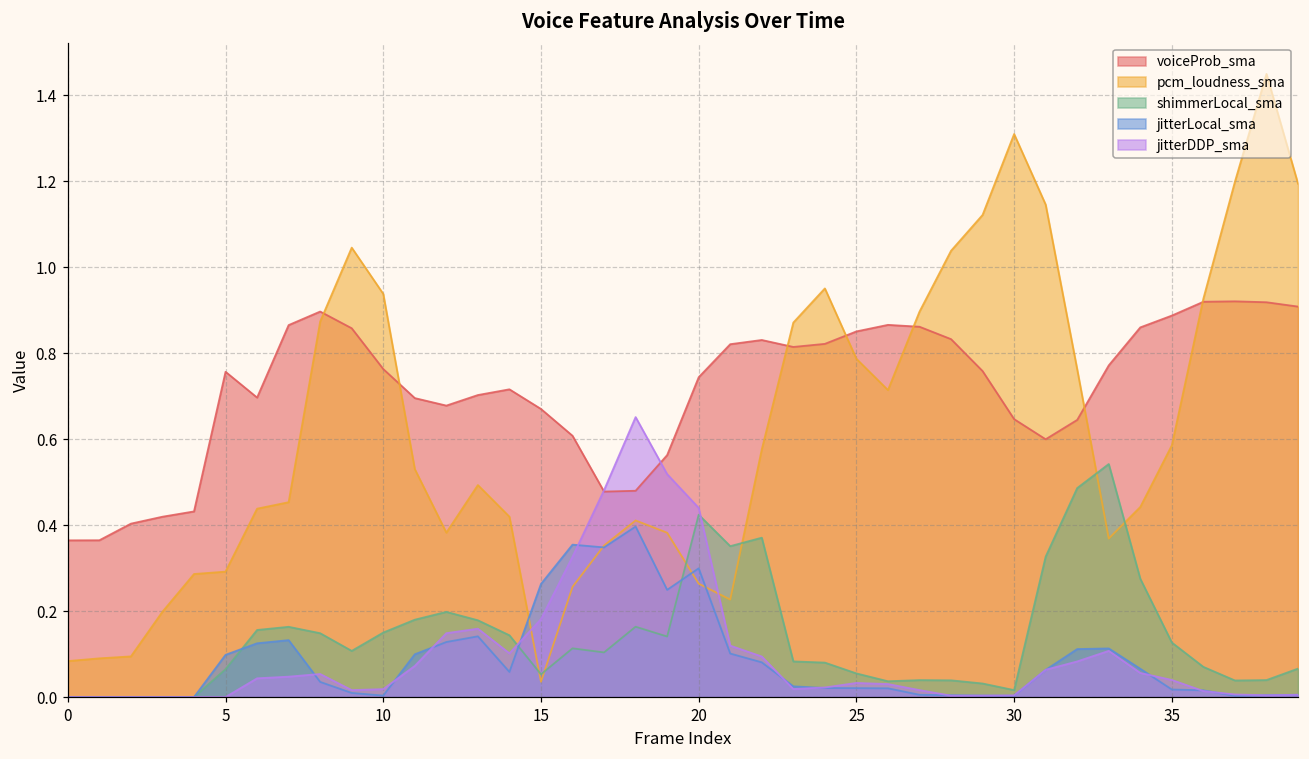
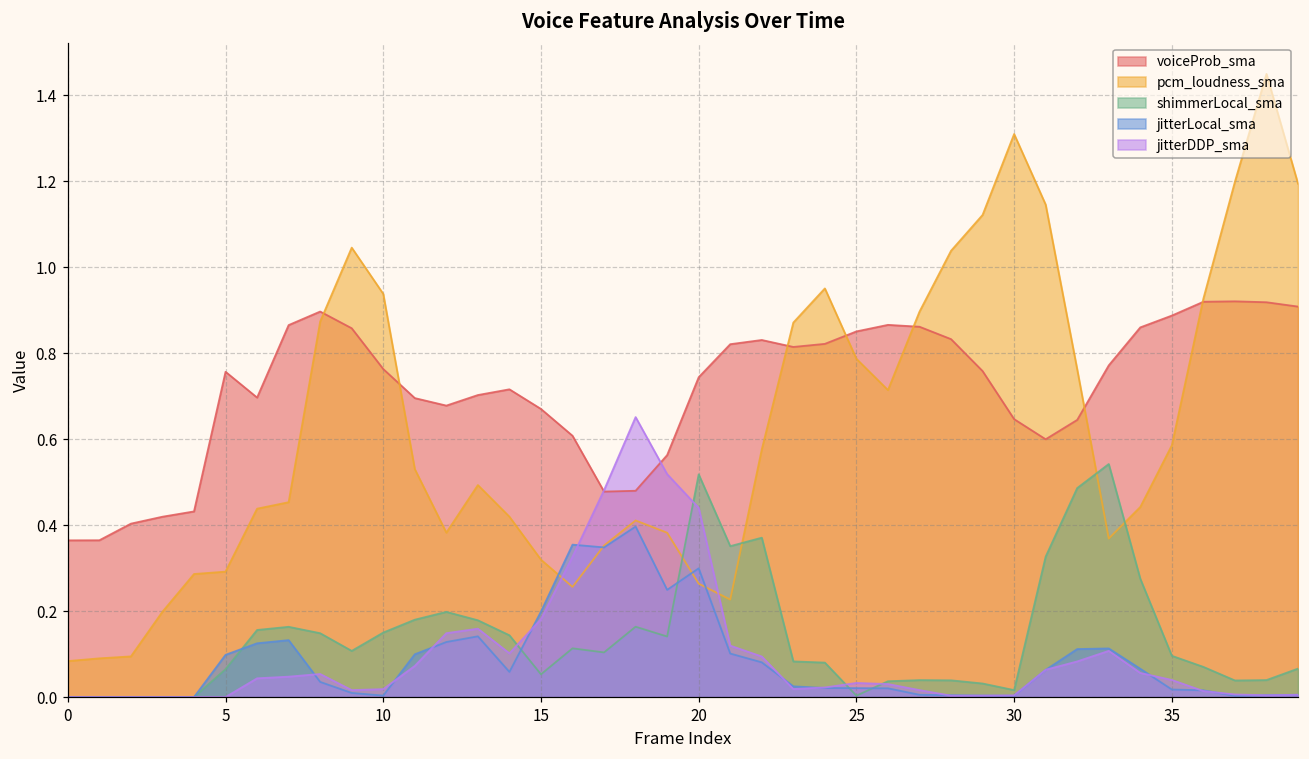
  {
    "voiceProb_sma": {
      "0": 0.36,
      "5": 0.76,
      "10": 0.76,
      "15": 0.67,
      "20": 0.74,
      "25": 0.85,
      "30": 0.65,
      "35": 0.89
    },
    "pcm_loudness_sma": {
      "0": 0.08,
      "5": 0.29,
      "10": 0.94,
-     "15": 0.04,
+     "15": 0.32,
      "20": 0.26,
      "25": 0.79,
      "30": 1.31,
      "35": 0.59
    },
    "shimmerLocal_sma": {
      "5": 0.06,
      "10": 0.15,
      "15": 0.05,
-     "20": 0.42,
-     "25": 0.06,
+     "20": 0.52,
+     "25": 0.00,
      "30": 0.02,
-     "35": 0.13
+     "35": 0.10
    },
    "jitterLocal_sma": {
      "5": 0.10,
      "10": 0.00,
-     "15": 0.26,
+     "15": 0.20,
      "20": 0.30,
      "25": 0.02,
      "35": 0.02
    },
    "jitterDDP_sma": {
      "5": 0.00,
      "10": 0.02,
      "15": 0.18,
      "20": 0.44,
      "25": 0.03,
      "35": 0.04
    }
  }
